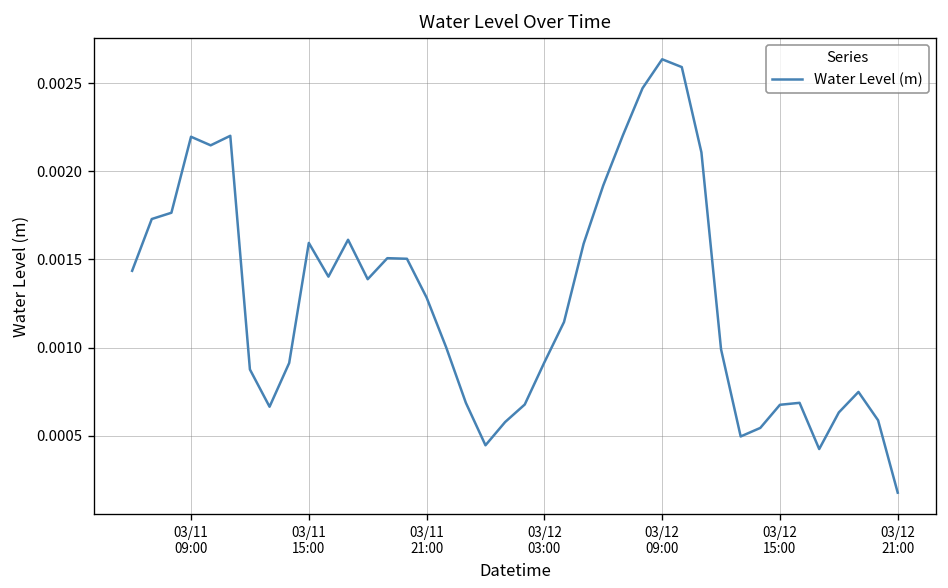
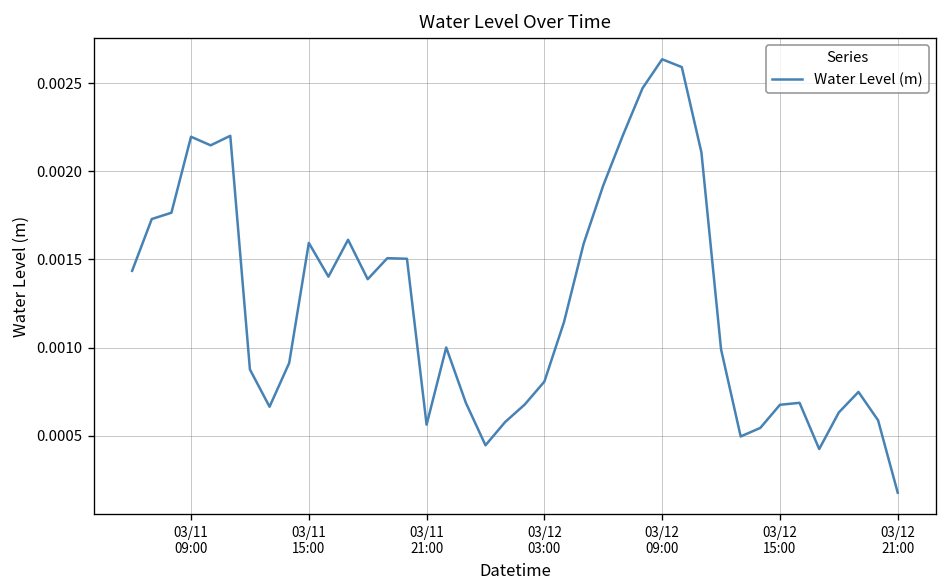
  {
    "03/11 09:00": 0.00220,
    "03/11 15:00": 0.00159,
-   "03/11 21:00": 0.00128,
-   "03/12 03:00": 0.00092,
+   "03/11 21:00": 0.00056,
+   "03/12 03:00": 0.00081,
    "03/12 09:00": 0.00264,
    "03/12 15:00": 0.00068,
    "03/12 21:00": 0.00018
  }
